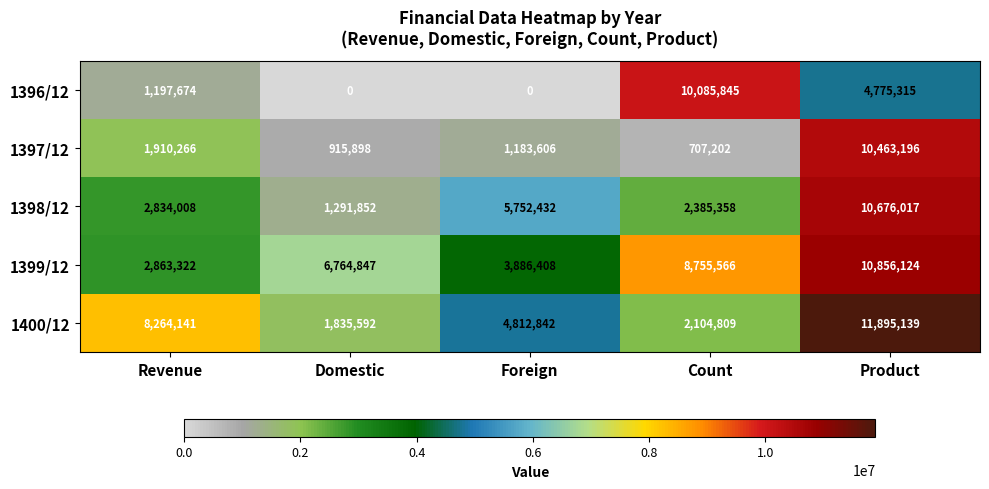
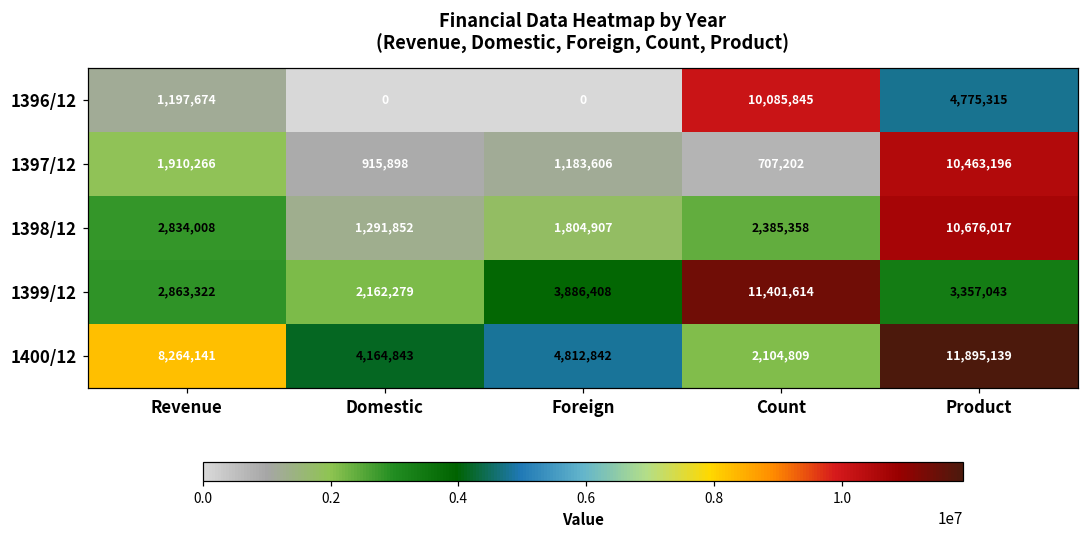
  {
    "1396/12": {
      "Revenue": "1,197,674",
      "Count": "10,085,845",
      "Product": "4,775,315"
    },
    "1397/12": {
      "Revenue": "1,910,266",
      "Domestic": "915,898",
      "Foreign": "1,183,606",
      "Count": "707,202",
      "Product": "10,463,196"
    },
    "1398/12": {
      "Revenue": "2,834,008",
      "Domestic": "1,291,852",
-     "Foreign": "5,752,432",
+     "Foreign": "1,804,907",
      "Count": "2,385,358",
      "Product": "10,676,017"
    },
    "1399/12": {
      "Revenue": "2,863,322",
-     "Domestic": "6,764,847",
+     "Domestic": "2,162,279",
      "Foreign": "3,886,408",
-     "Count": "8,755,566",
-     "Product": "10,856,124"
+     "Count": "11,401,614",
+     "Product": "3,357,043"
    },
    "1400/12": {
      "Revenue": "8,264,141",
-     "Domestic": "1,835,592",
+     "Domestic": "4,164,843",
      "Foreign": "4,812,842",
      "Count": "2,104,809",
      "Product": "11,895,139"
    }
  }
